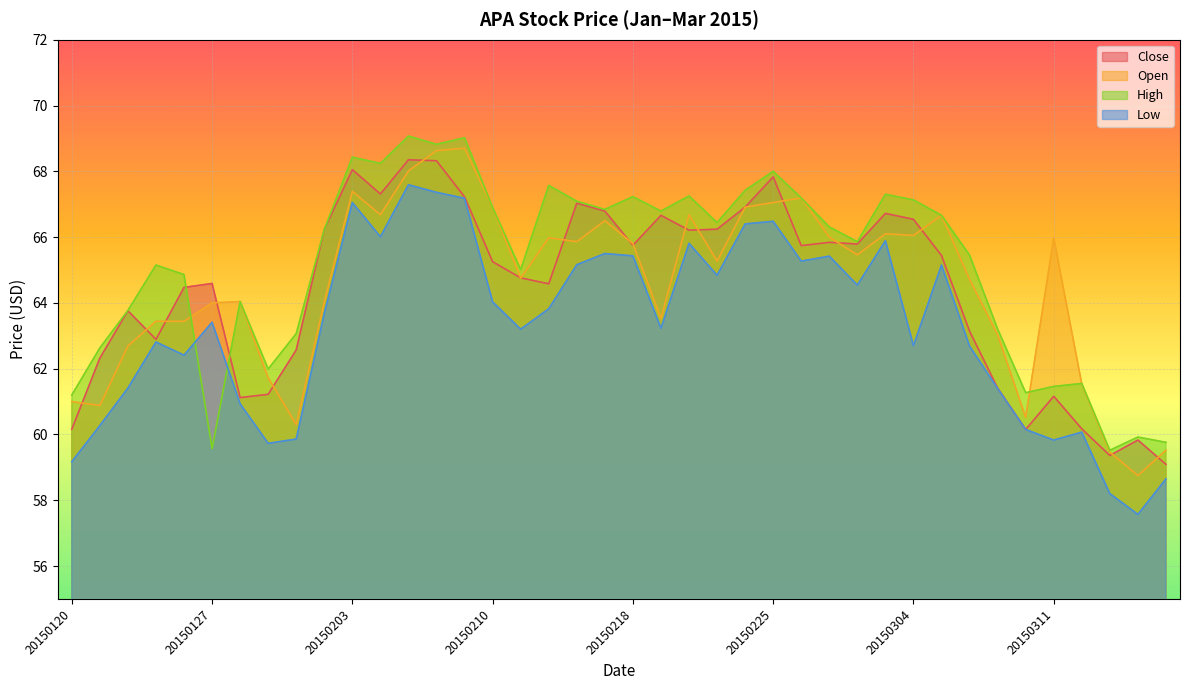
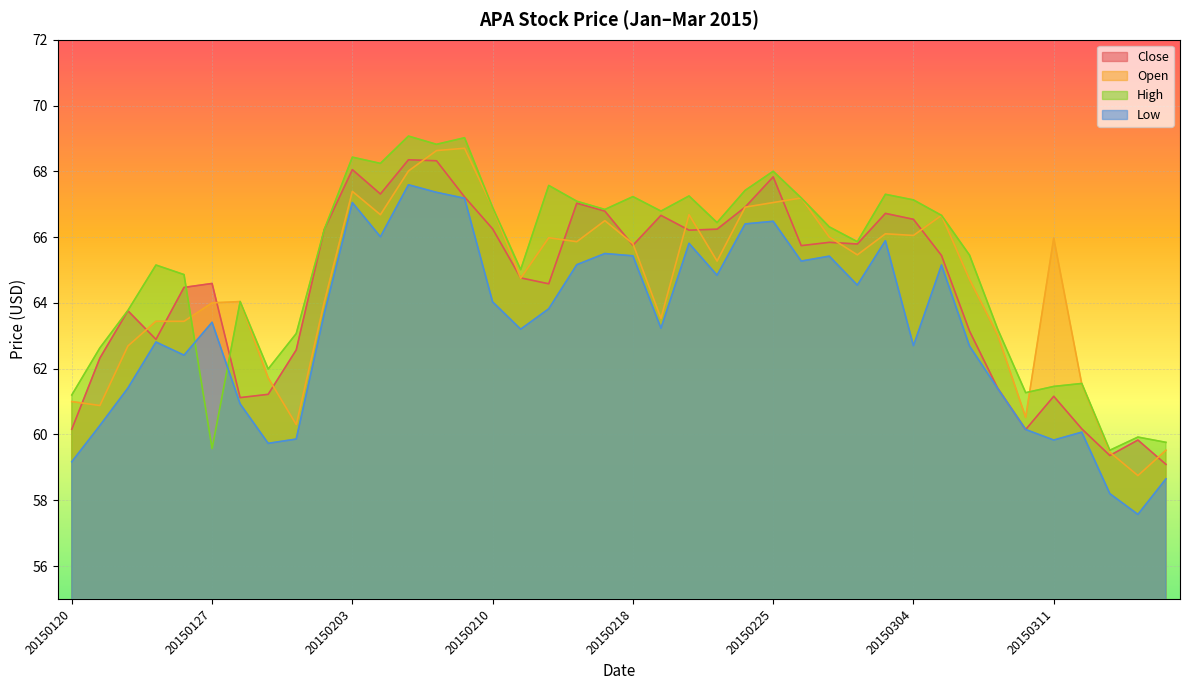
  {
    "Close": {
      "20150120": 60.2,
      "20150127": 64.6,
      "20150203": 68.1,
-     "20150210": 65.3,
+     "20150210": 66.3,
      "20150225": 67.8,
      "20150304": 66.5,
      "20150311": 61.2
    },
    "Open": {
      "20150120": 61.0,
      "20150127": 64.0,
      "20150203": 67.4,
      "20150225": 67.1,
      "20150304": 66.1,
      "20150311": 66.0
    },
    "High": {
      "20150120": 61.2,
      "20150127": 59.6,
      "20150203": 68.4,
      "20150218": 67.2,
      "20150225": 68.0,
      "20150304": 67.1,
      "20150311": 61.5
    },
    "Low": {
      "20150120": 59.2,
      "20150127": 63.4,
      "20150203": 67.1,
      "20150210": 64.0,
      "20150218": 65.4,
      "20150225": 66.5,
      "20150304": 62.7,
      "20150311": 59.8
    }
  }
